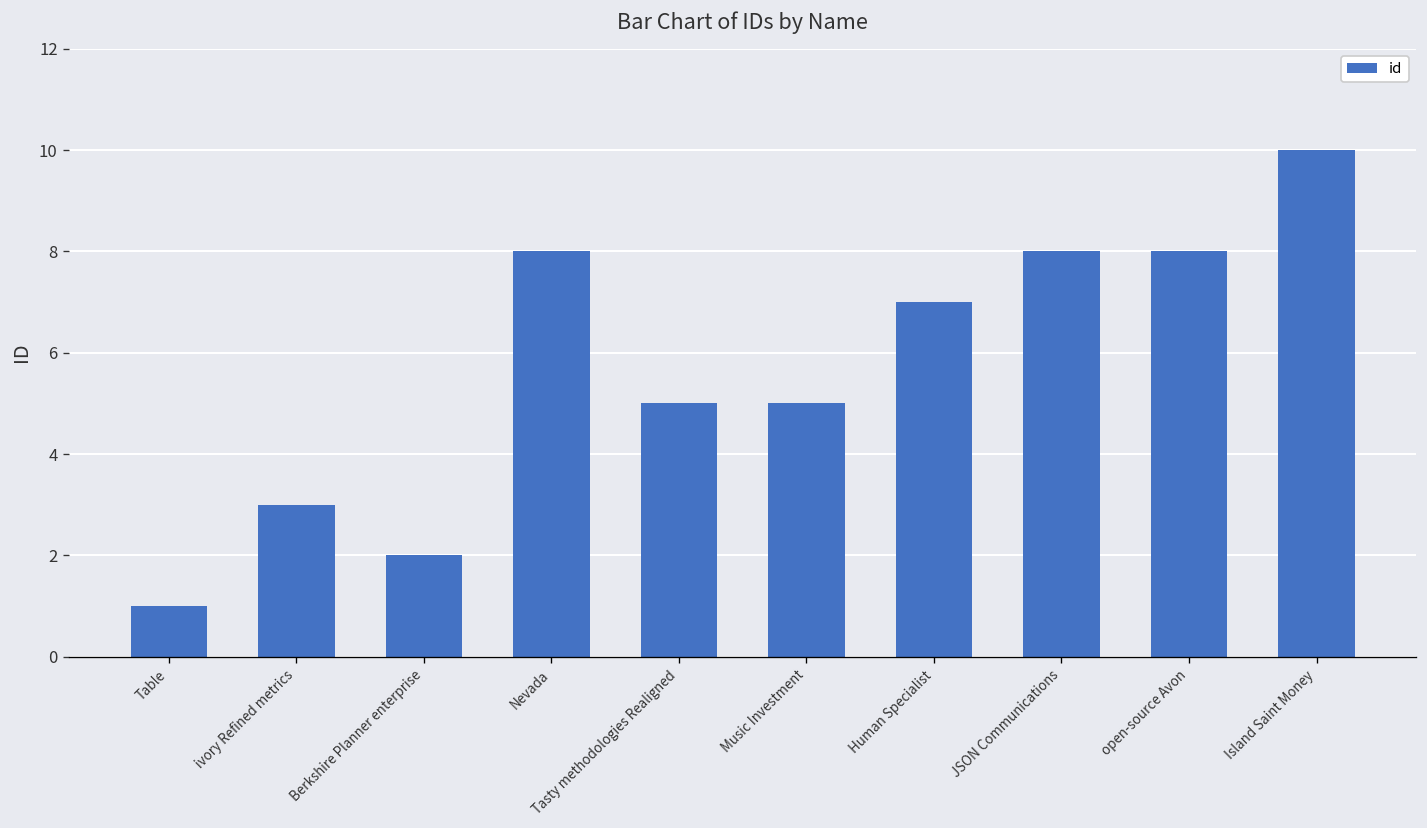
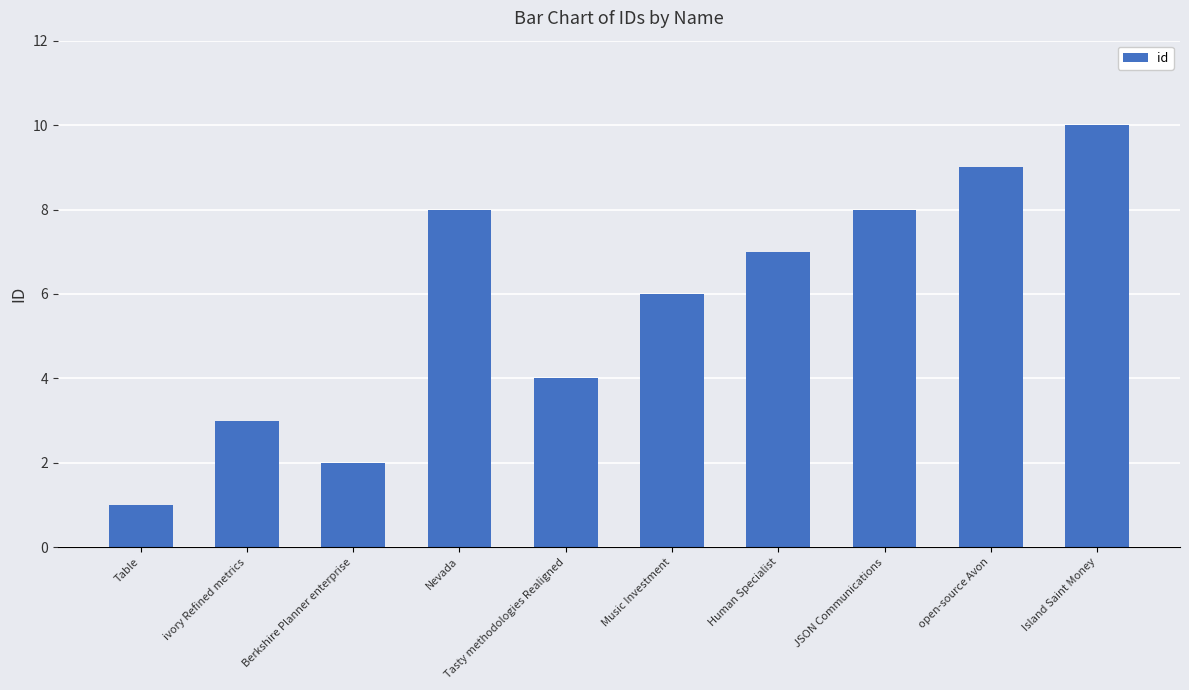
  {
    "Table": 1,
    "ivory Refined metrics": 3,
    "Berkshire Planner enterprise": 2,
    "Nevada": 8,
-   "Tasty methodologies Realigned": 5,
-   "Music Investment": 5,
+   "Tasty methodologies Realigned": 4,
+   "Music Investment": 6,
    "Human Specialist": 7,
    "JSON Communications": 8,
-   "open-source Avon": 8,
+   "open-source Avon": 9,
    "Island Saint Money": 10
  }
